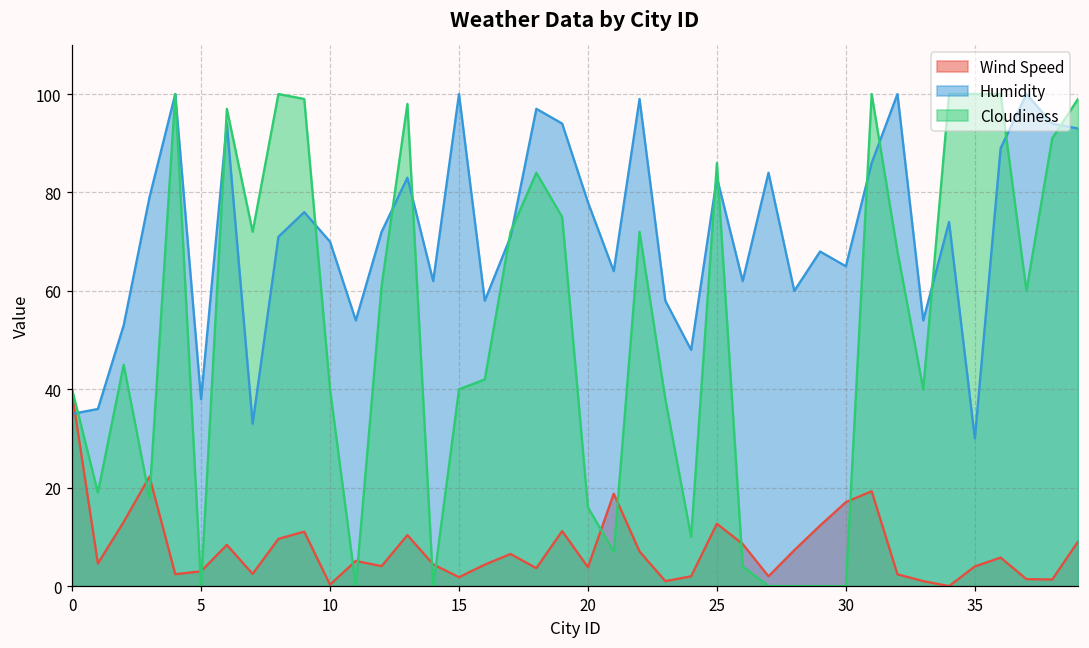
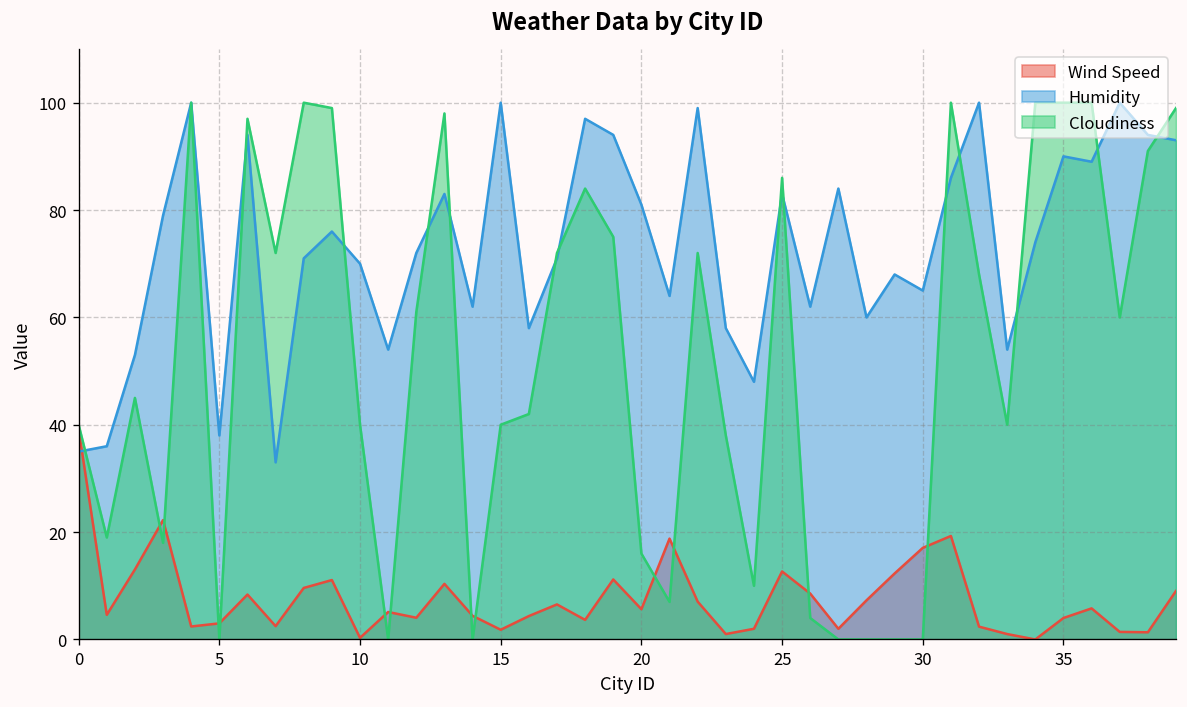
  {
    "Wind Speed": {
      "0": 39,
      "5": 3,
      "10": 0,
      "15": 2,
-     "20": 4,
+     "20": 6,
      "25": 13,
      "30": 17,
      "35": 4
    },
    "Humidity": {
      "0": 35,
      "5": 38,
      "10": 70,
      "15": 100,
-     "20": 78,
+     "20": 81,
      "25": 83,
      "30": 65,
-     "35": 30
+     "35": 90
    },
    "Cloudiness": {
      "0": 40,
      "5": 0,
      "10": 40,
      "15": 40,
      "20": 16,
      "25": 86,
      "30": 0
    }
  }
